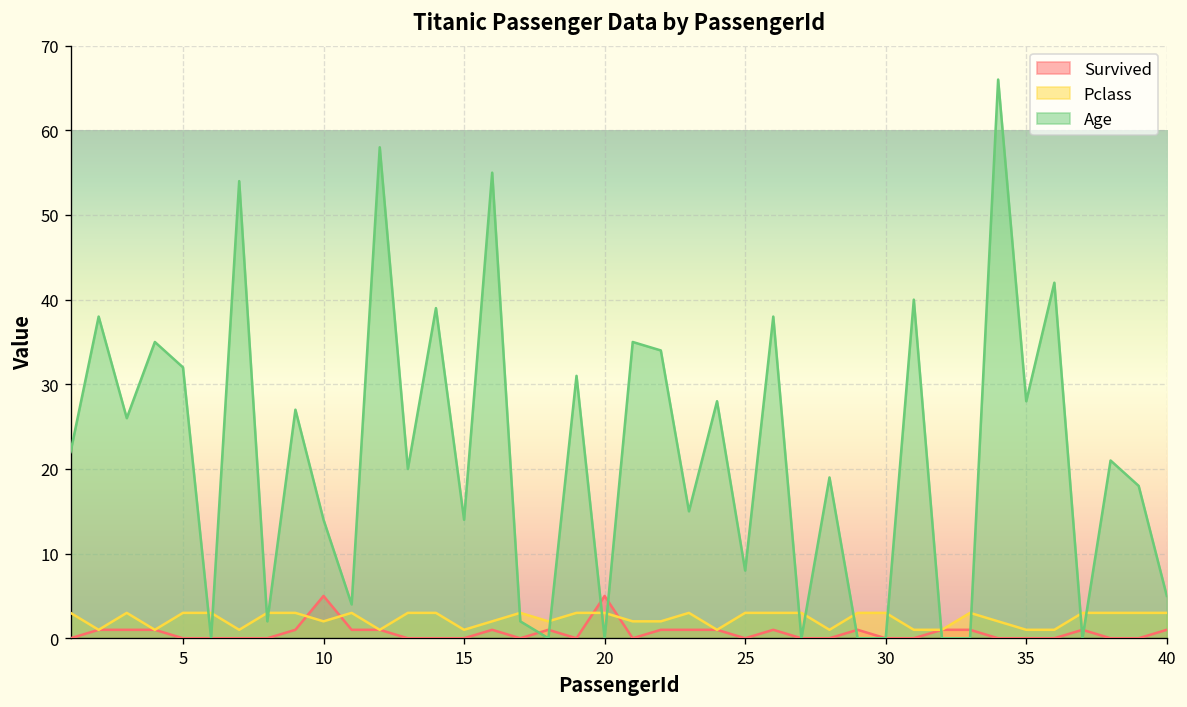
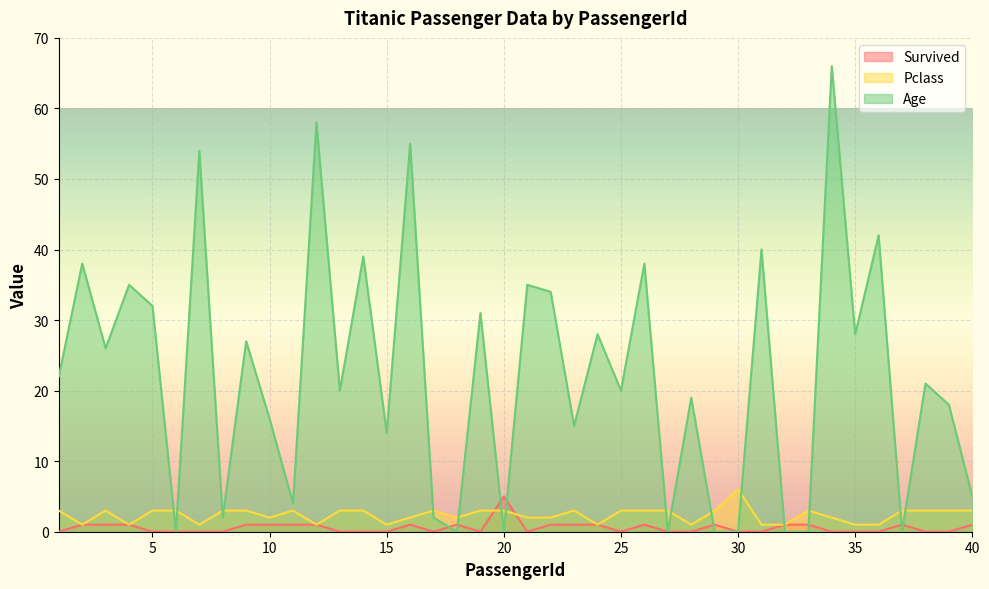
  {
    "Survived": {
      "5": 0,
-     "10": 5,
+     "10": 1,
      "15": 0,
      "20": 5,
      "25": 0,
      "35": 0,
      "40": 1
    },
    "Pclass": {
      "5": 3,
      "10": 2,
      "15": 1,
      "20": 3,
      "25": 3,
-     "30": 3,
+     "30": 6,
      "35": 1,
      "40": 3
    },
    "Age": {
      "5": 32,
-     "10": 14,
+     "10": 16,
      "15": 14,
      "20": 0,
-     "25": 8,
+     "25": 20,
      "35": 28,
      "40": 5
    }
  }
